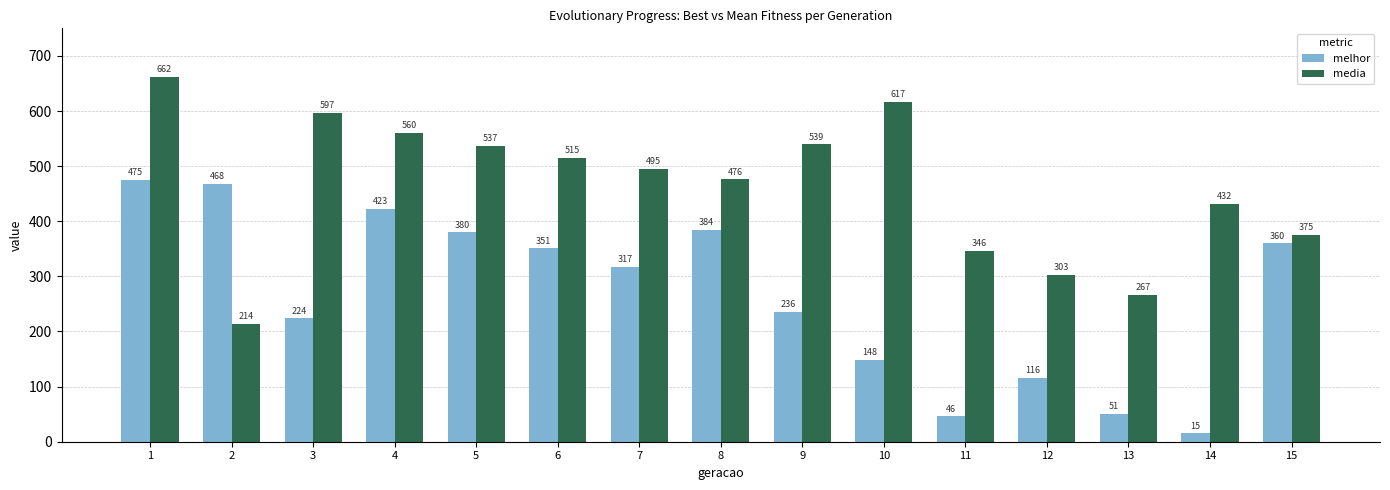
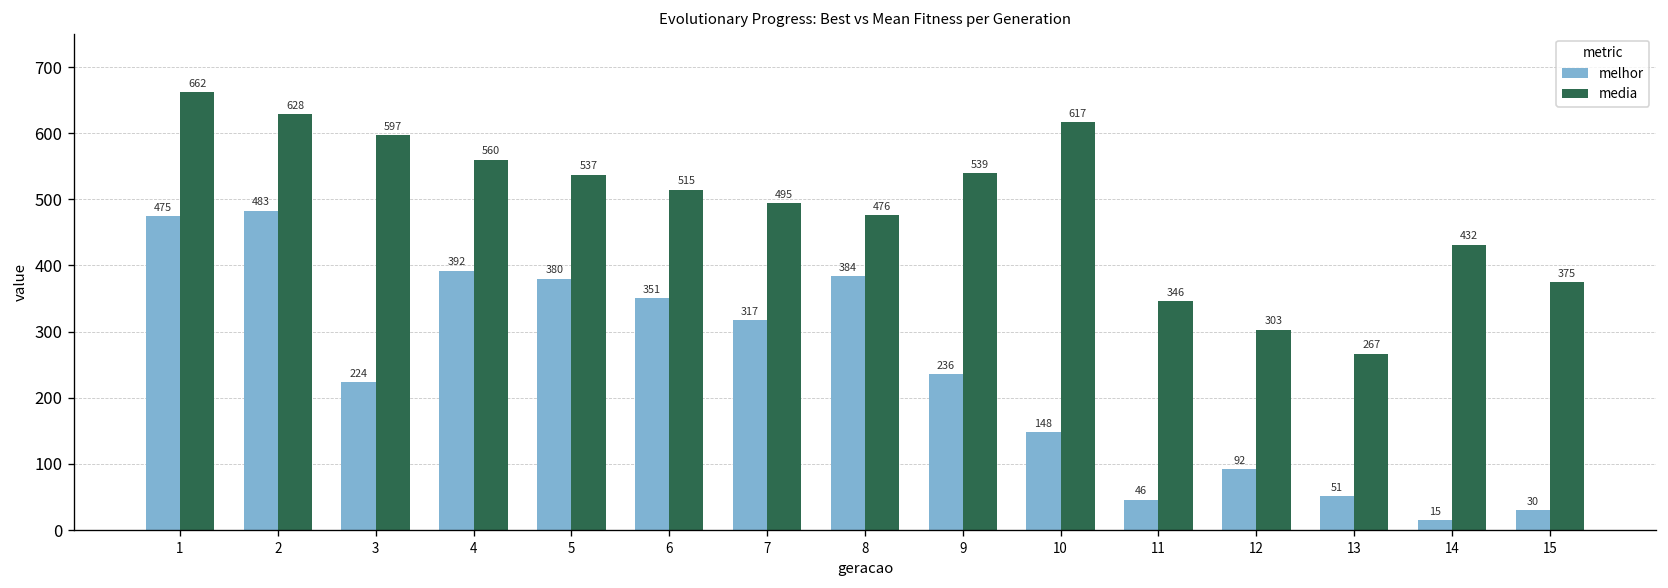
  {
    "melhor": {
      "1": 475,
-     "2": 468,
+     "2": 483,
      "3": 224,
-     "4": 423,
+     "4": 392,
      "5": 380,
      "6": 351,
      "7": 317,
      "8": 384,
      "9": 236,
      "10": 148,
      "11": 46,
-     "12": 116,
+     "12": 92,
      "13": 51,
      "14": 15,
-     "15": 360
+     "15": 30
    },
    "media": {
      "1": 662,
-     "2": 214,
+     "2": 628,
      "3": 597,
      "4": 560,
      "5": 537,
      "6": 515,
      "7": 495,
      "8": 476,
      "9": 539,
      "10": 617,
      "11": 346,
      "12": 303,
      "13": 267,
      "14": 432,
      "15": 375
    }
  }
